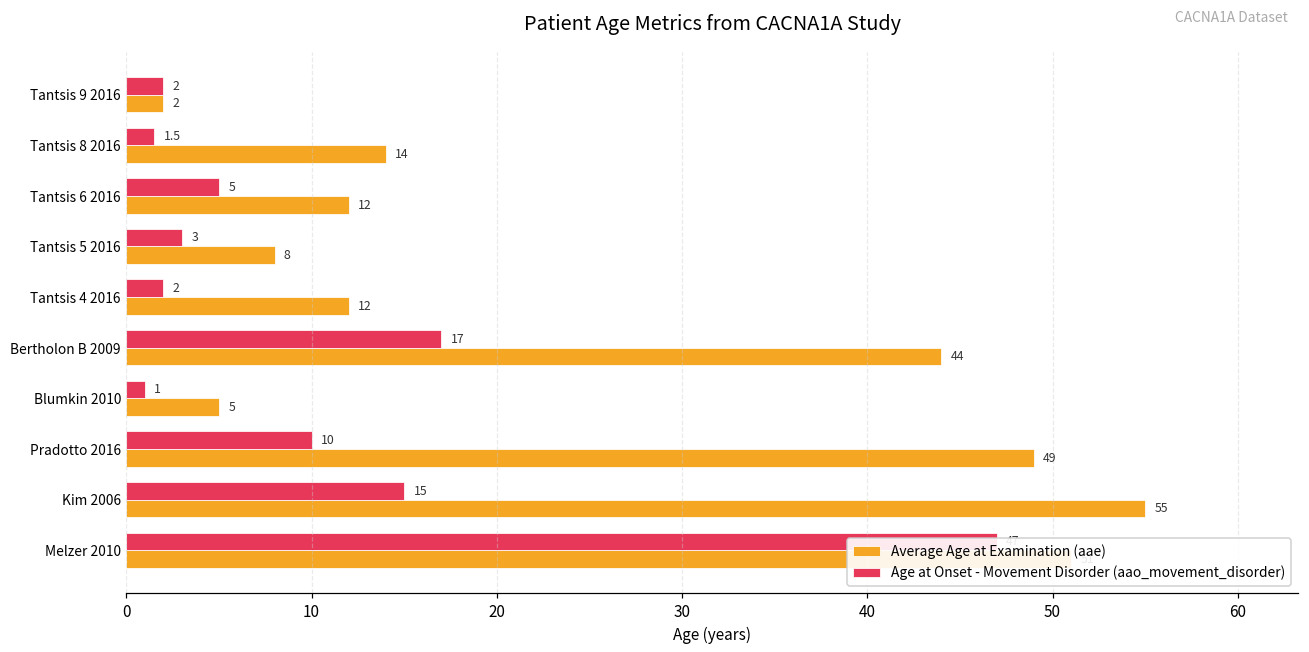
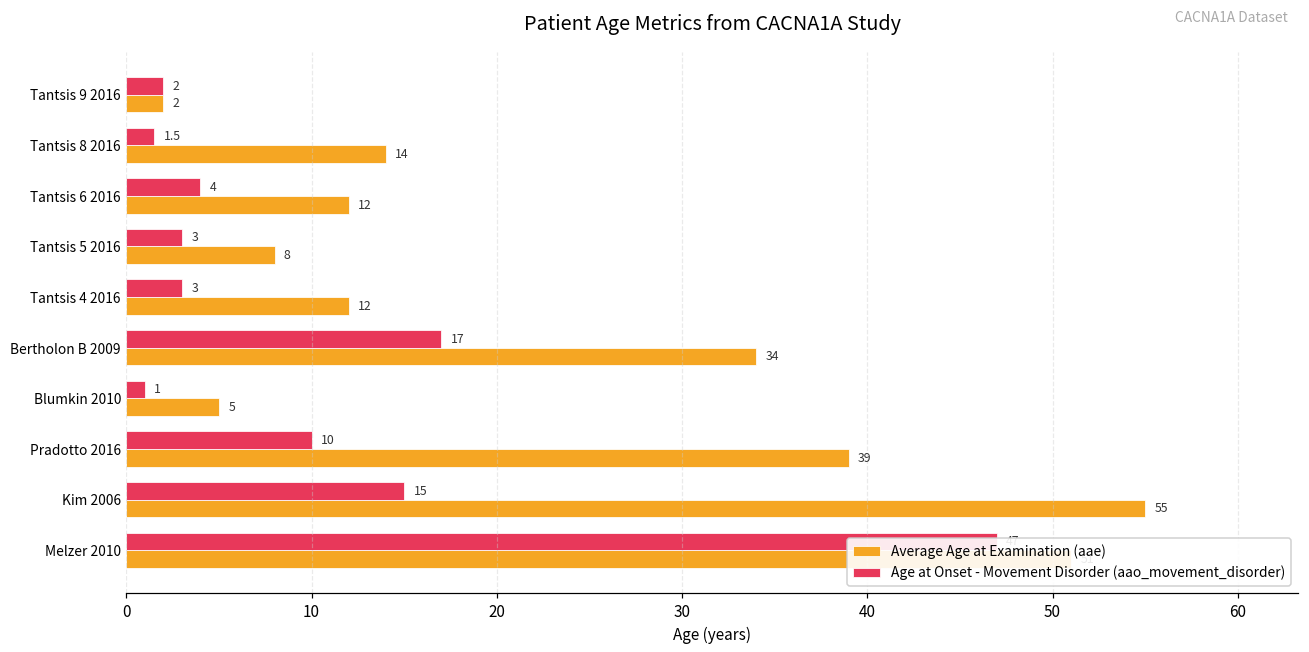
  {
    "Average Age at Examination (aae)": {
      "Tantsis 9 2016": 2,
      "Tantsis 8 2016": 14,
      "Tantsis 6 2016": 12,
      "Tantsis 5 2016": 8,
      "Tantsis 4 2016": 12,
-     "Bertholon B 2009": 44,
+     "Bertholon B 2009": 34,
      "Blumkin 2010": 5,
-     "Pradotto 2016": 49,
+     "Pradotto 2016": 39,
      "Kim 2006": 55
    },
    "Age at Onset - Movement Disorder (aao_movement_disorder)": {
      "Tantsis 9 2016": 2,
      "Tantsis 8 2016": 1.5,
-     "Tantsis 6 2016": 5,
+     "Tantsis 6 2016": 4,
      "Tantsis 5 2016": 3,
-     "Tantsis 4 2016": 2,
+     "Tantsis 4 2016": 3,
      "Bertholon B 2009": 17,
      "Blumkin 2010": 1,
      "Pradotto 2016": 10,
      "Kim 2006": 15
    }
  }
